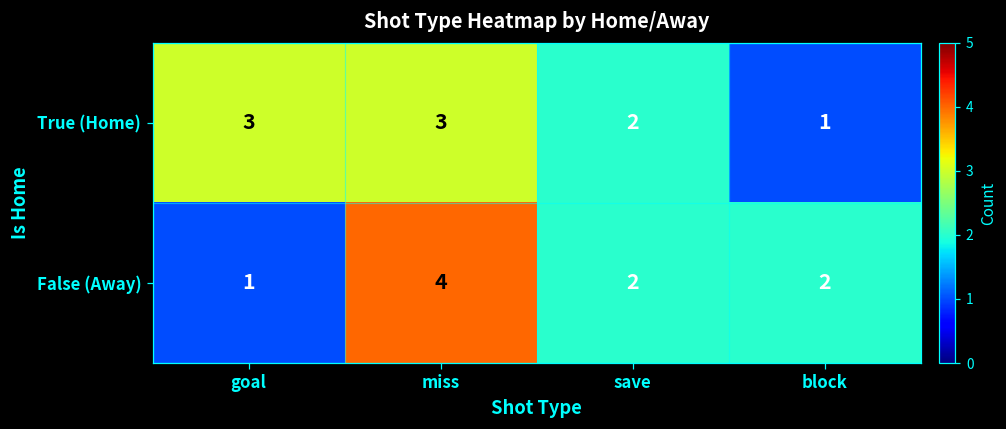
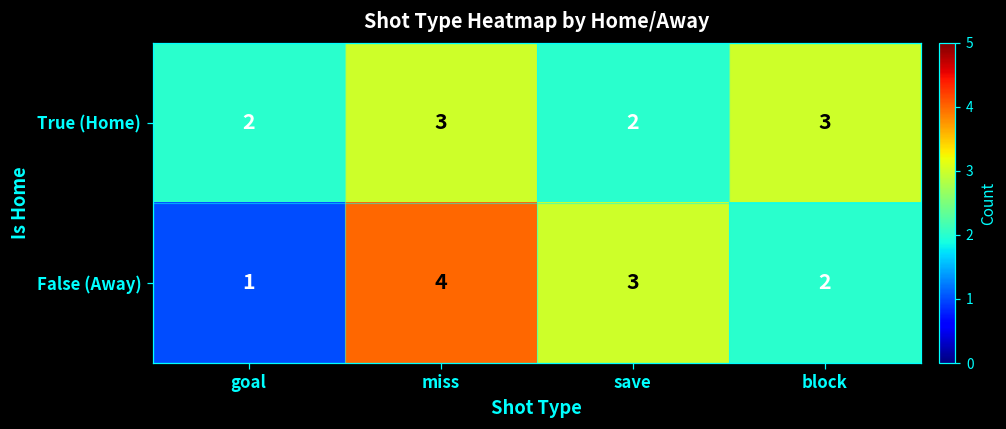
  {
    "True (Home)": {
-     "goal": 3,
+     "goal": 2,
      "miss": 3,
      "save": 2,
-     "block": 1
+     "block": 3
    },
    "False (Away)": {
      "goal": 1,
      "miss": 4,
-     "save": 2,
+     "save": 3,
      "block": 2
    }
  }
